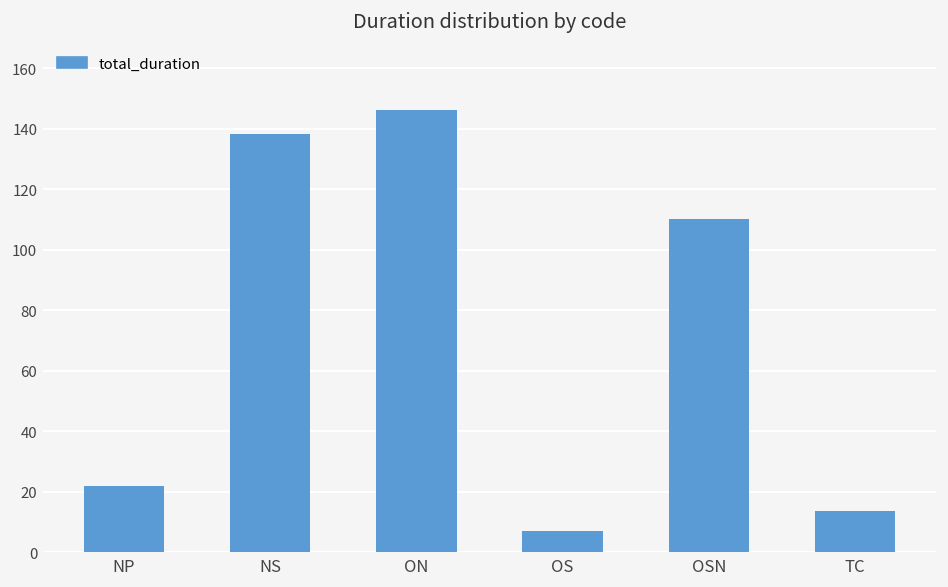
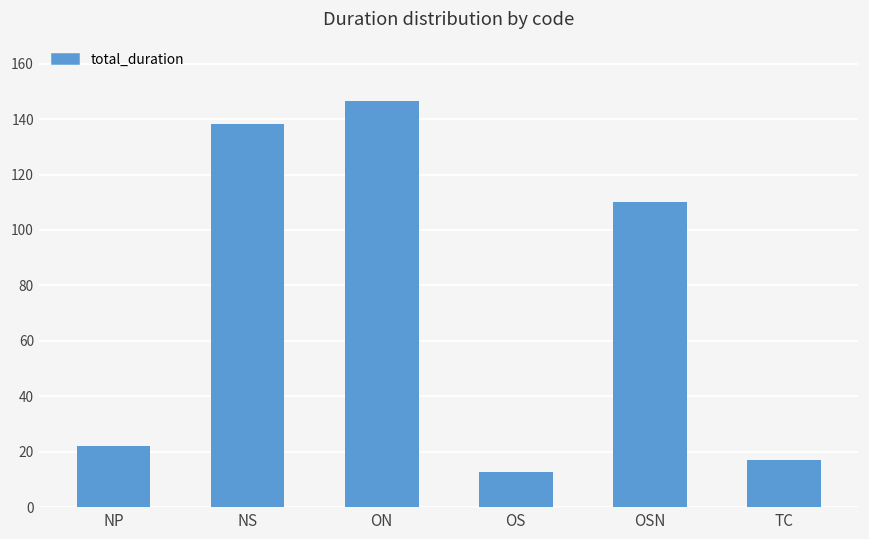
  {
    "NP": 22,
    "NS": 138,
    "ON": 146,
-   "OS": 7,
+   "OS": 13,
    "OSN": 110,
-   "TC": 14
+   "TC": 17
  }
